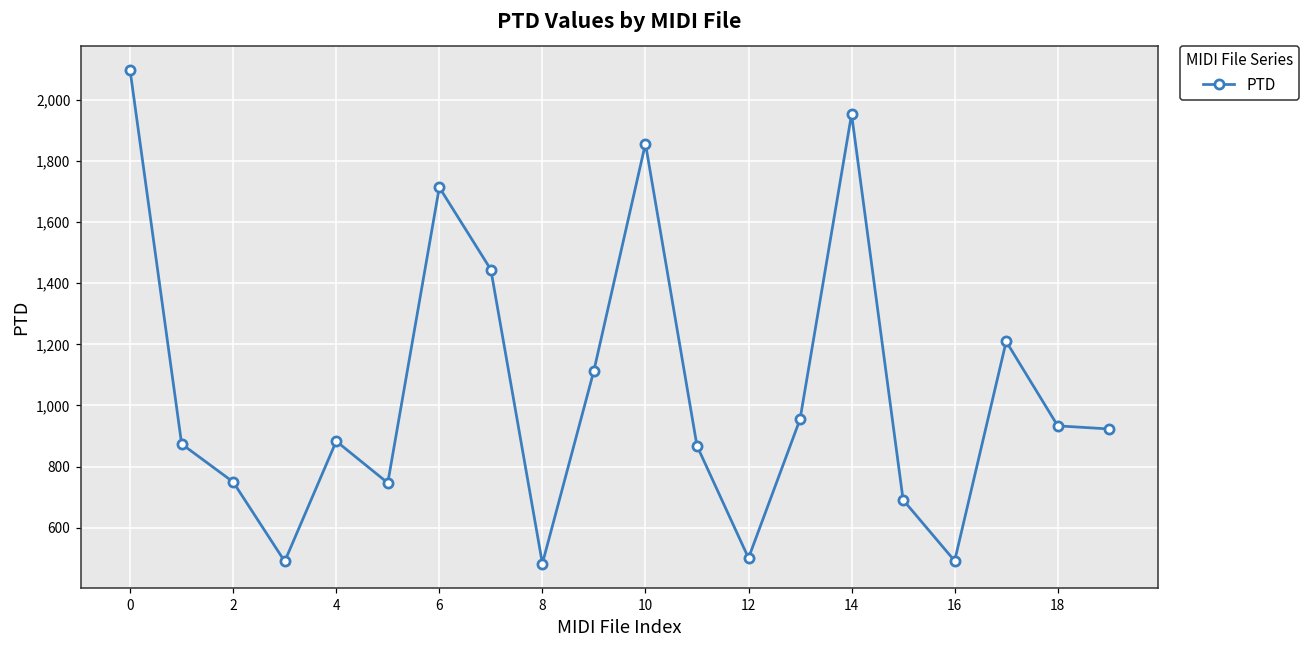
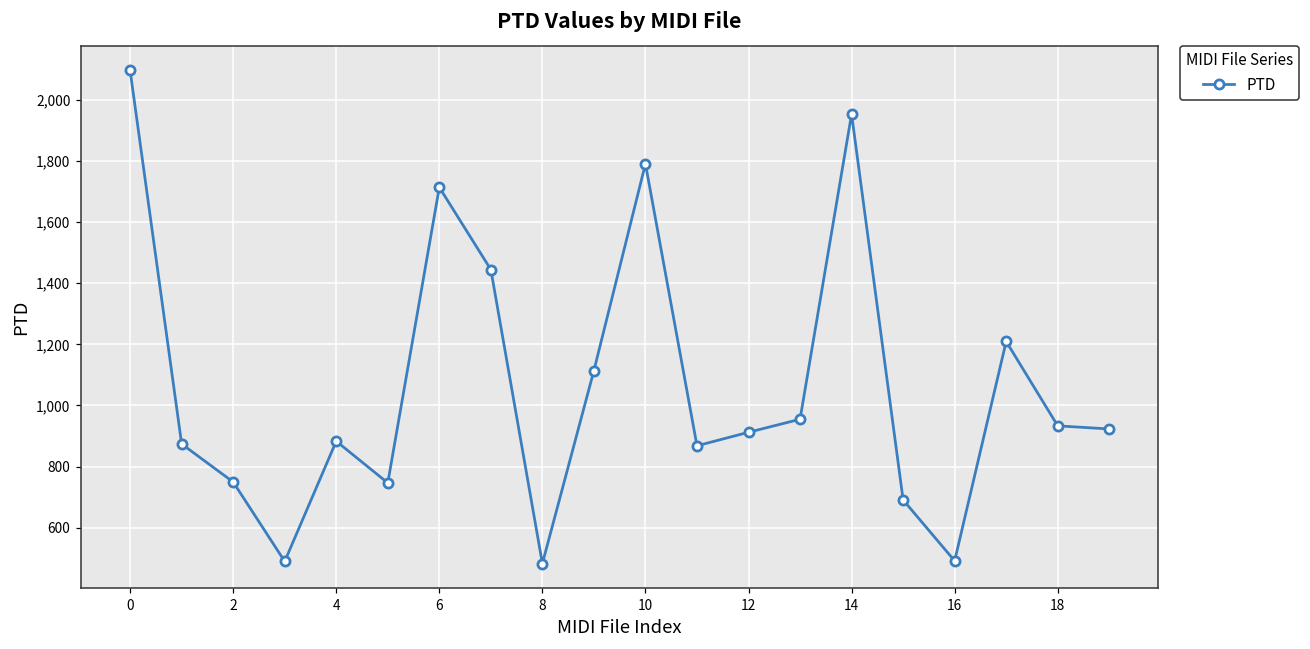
  {
    "0": "2,100",
    "2": "750",
    "4": "880",
    "6": "1,710",
    "8": "480",
-   "10": "1,860",
-   "12": "500",
+   "10": "1,790",
+   "12": "910",
    "14": "1,950",
    "16": "490",
    "18": "930"
  }
